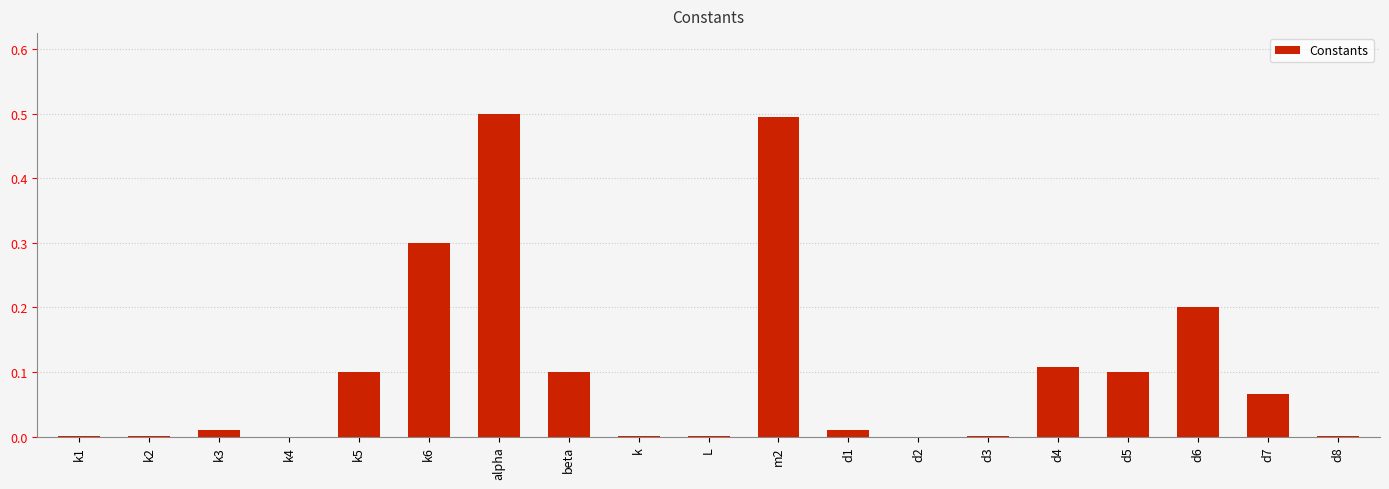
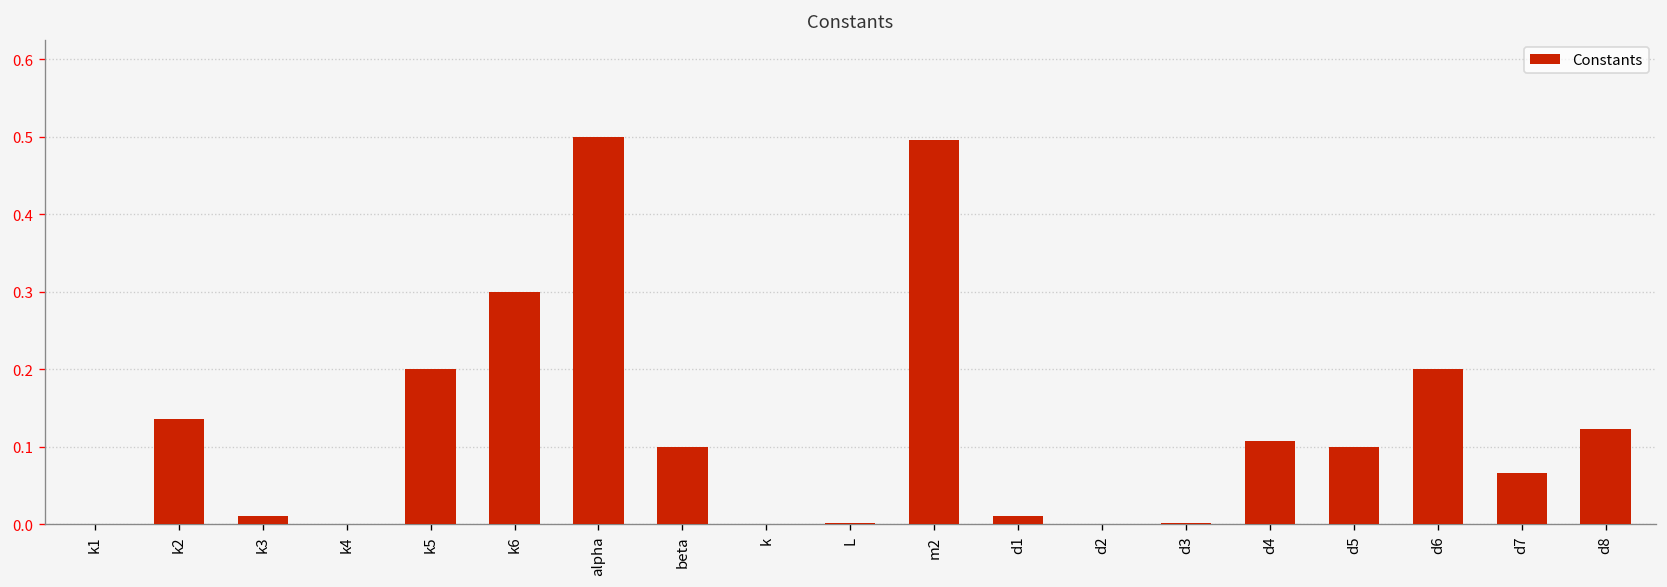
  {
-   "k2": 0.00,
+   "k2": 0.14,
    "k3": 0.01,
-   "k5": 0.1,
+   "k5": 0.2,
    "k6": 0.30,
    "alpha": 0.50,
    "beta": 0.10,
    "m2": 0.50,
    "d1": 0.01,
    "d4": 0.11,
    "d5": 0.10,
    "d6": 0.20,
    "d7": 0.07,
-   "d8": 0.00
+   "d8": 0.12
  }
